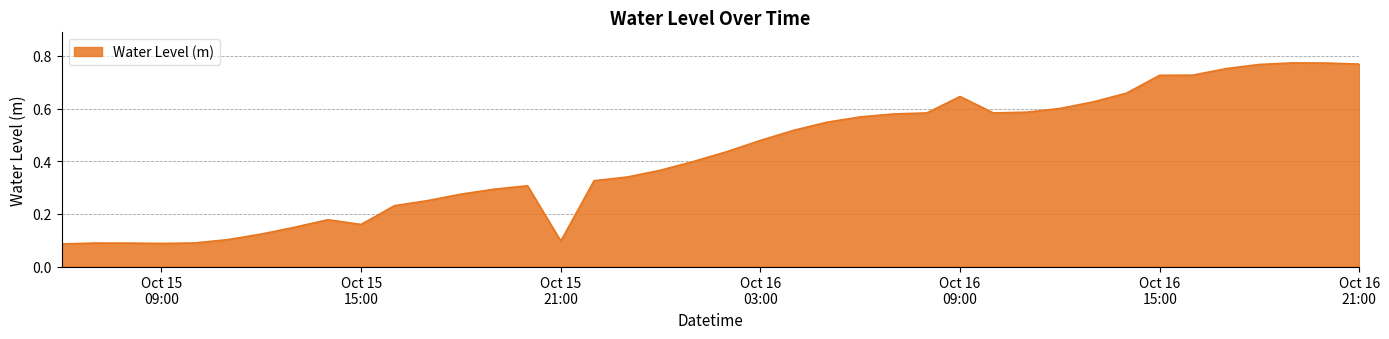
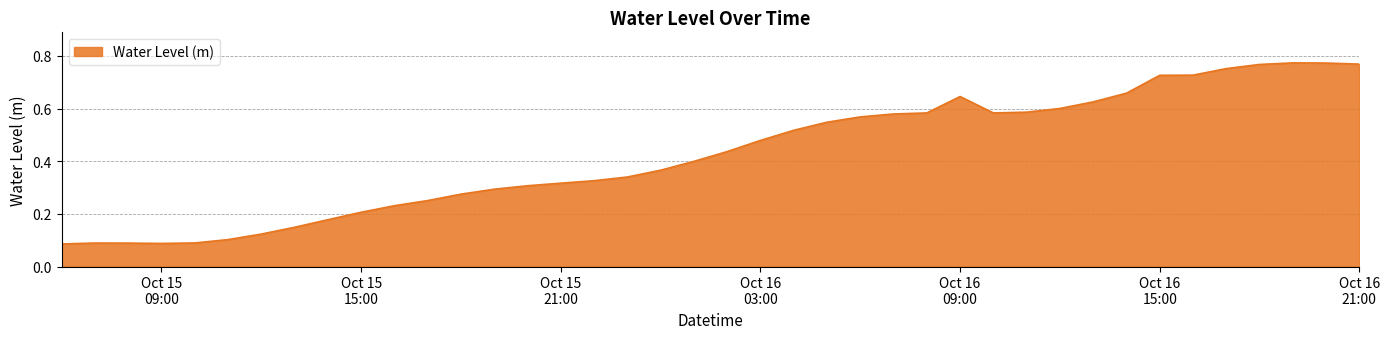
  {
    "Oct 15 09:00": 0.09,
-   "Oct 15 15:00": 0.16,
-   "Oct 15 21:00": 0.10,
+   "Oct 15 15:00": 0.21,
+   "Oct 15 21:00": 0.32,
    "Oct 16 03:00": 0.48,
    "Oct 16 09:00": 0.65,
    "Oct 16 15:00": 0.73,
    "Oct 16 21:00": 0.77
  }
